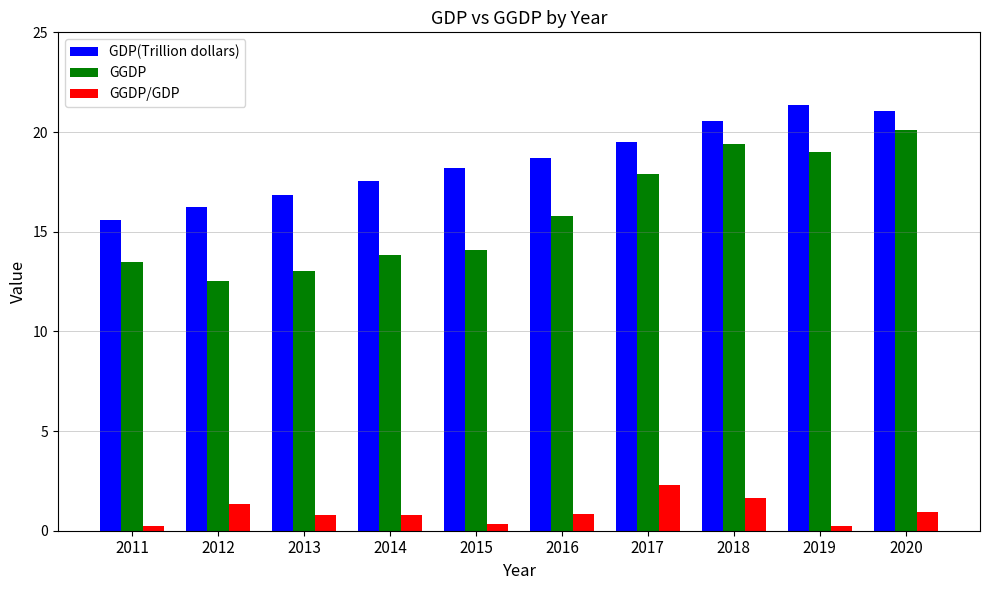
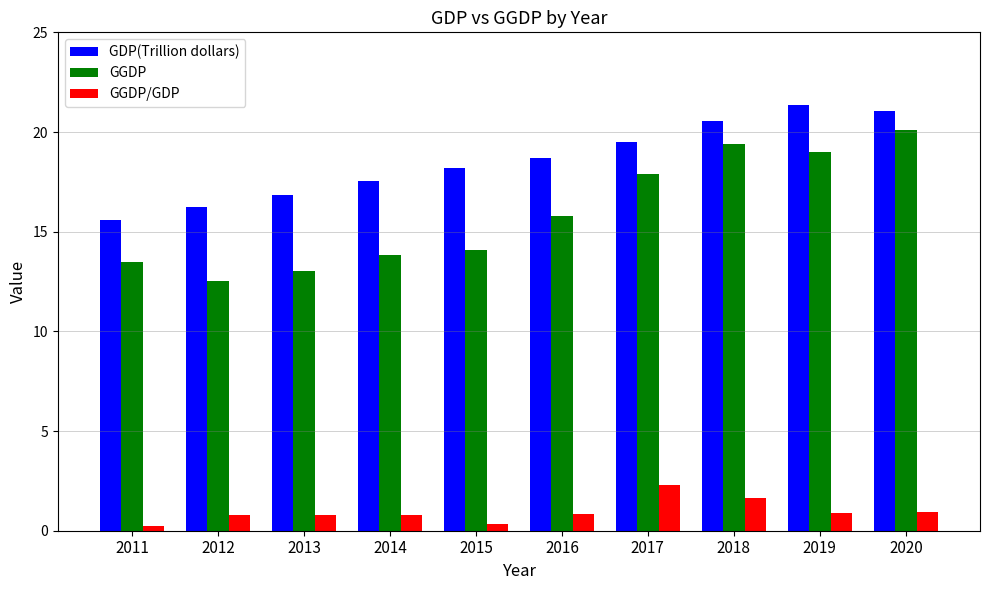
  {
    "GDP(Trillion dollars)": {
      "2011": 15.6,
      "2012": 16.3,
      "2013": 16.8,
      "2014": 17.6,
      "2015": 18.2,
      "2016": 18.7,
      "2017": 19.5,
      "2018": 20.5,
      "2019": 21.4,
      "2020": 21.1
    },
    "GGDP": {
      "2011": 13.5,
      "2012": 12.5,
      "2013": 13.0,
      "2014": 13.8,
      "2015": 14.1,
      "2016": 15.8,
      "2017": 17.9,
      "2018": 19.4,
      "2019": 19.0,
      "2020": 20.1
    },
    "GGDP/GDP": {
      "2011": 0.2,
-     "2012": 1.4,
+     "2012": 0.8,
      "2013": 0.8,
      "2014": 0.8,
      "2015": 0.3,
      "2016": 0.8,
      "2017": 2.3,
      "2018": 1.7,
-     "2019": 0.2,
+     "2019": 0.9,
      "2020": 1.0
    }
  }
